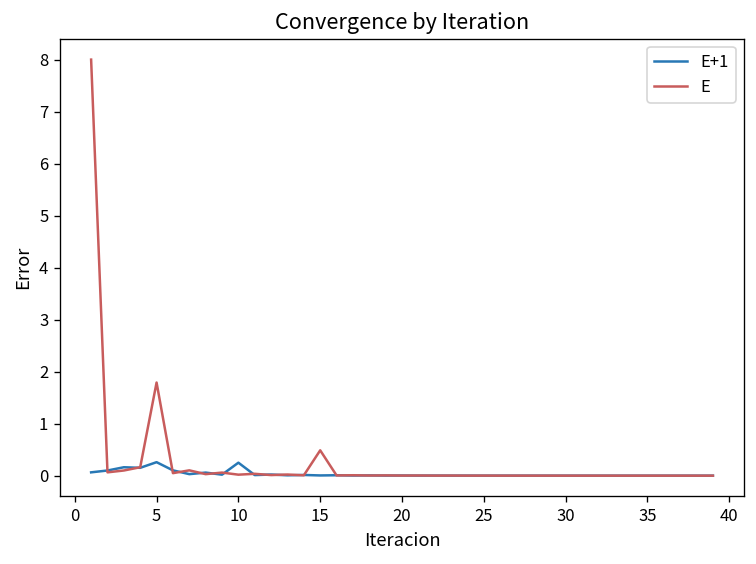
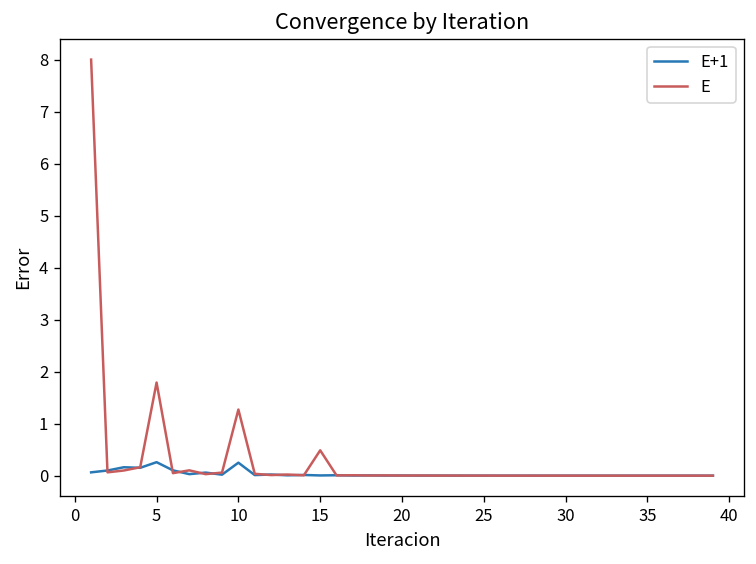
  {
    "E+1": {
      "5": 0.3,
      "10": 0.2,
      "15": 0.0
    },
    "E": {
      "5": 1.8,
-     "10": 0.0,
+     "10": 1.3,
      "15": 0.5
    }
  }
